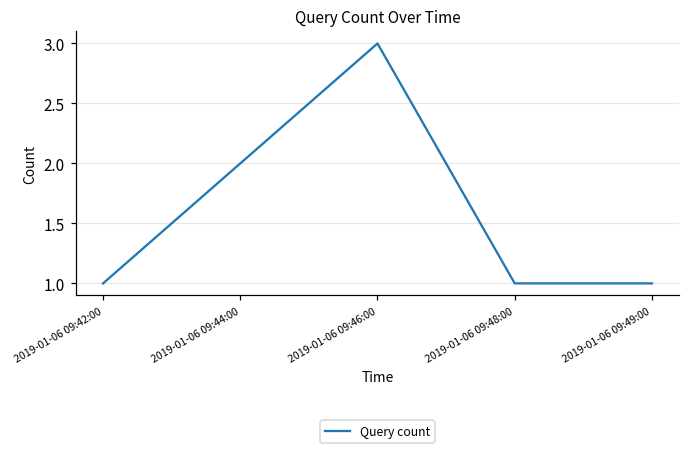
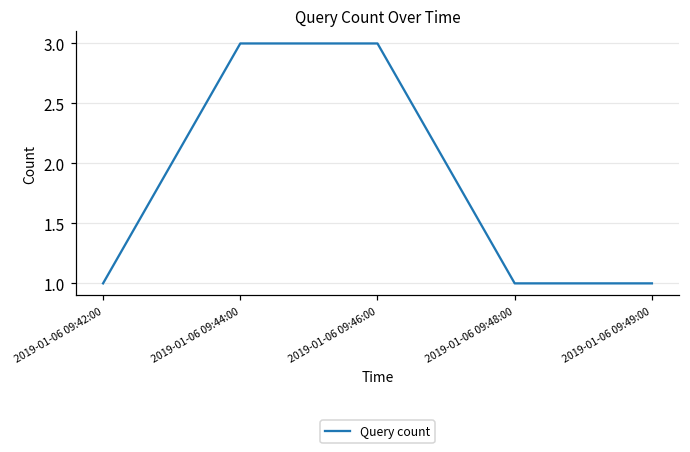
  {
    "2019-01-06 09:42:00": 1,
-   "2019-01-06 09:44:00": 2,
+   "2019-01-06 09:44:00": 3,
    "2019-01-06 09:46:00": 3,
    "2019-01-06 09:48:00": 1,
    "2019-01-06 09:49:00": 1
  }
